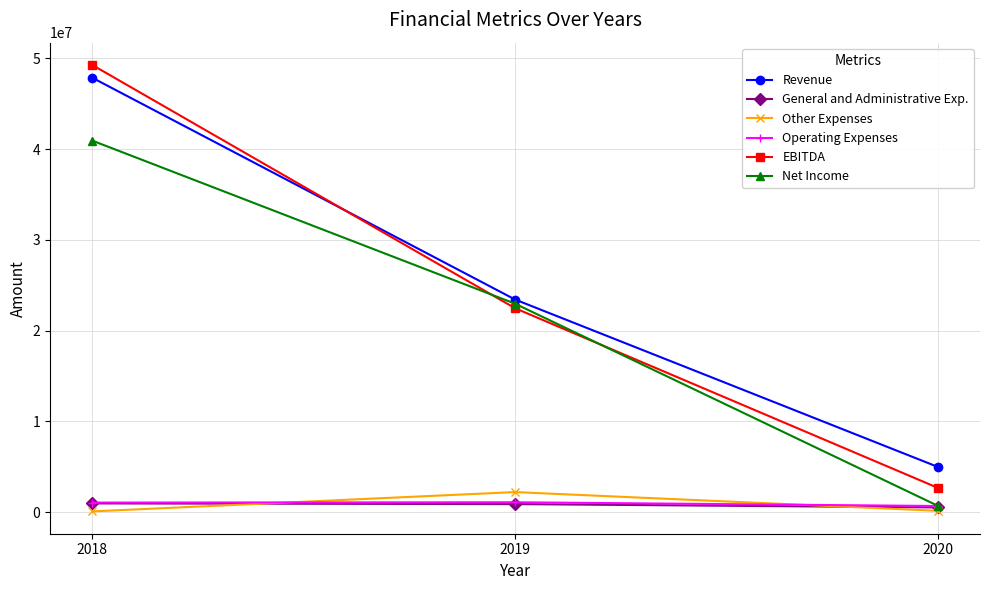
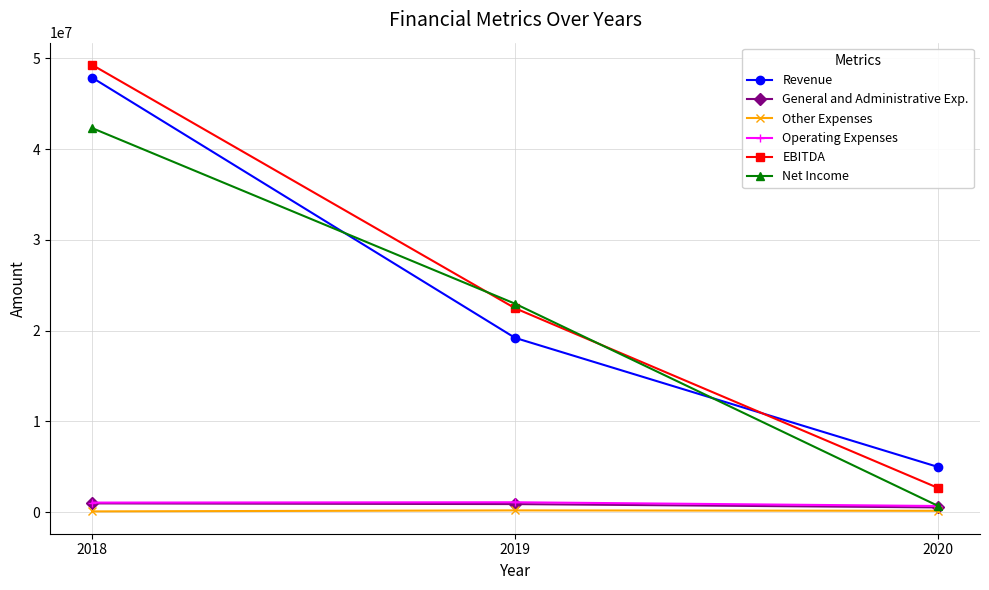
  {
    "Revenue": {
      "2018": 48000000,
-     "2019": 23000000,
+     "2019": 19000000,
      "2020": 5000000
    },
    "Other Expenses": {
      "2018": 0,
-     "2019": 2000000,
+     "2019": 0,
      "2020": 0
    },
    "EBITDA": {
      "2018": 49000000,
      "2019": 22000000,
      "2020": 3000000
    },
    "Net Income": {
-     "2018": 41000000,
+     "2018": 42000000,
      "2019": 23000000
    }
  }
